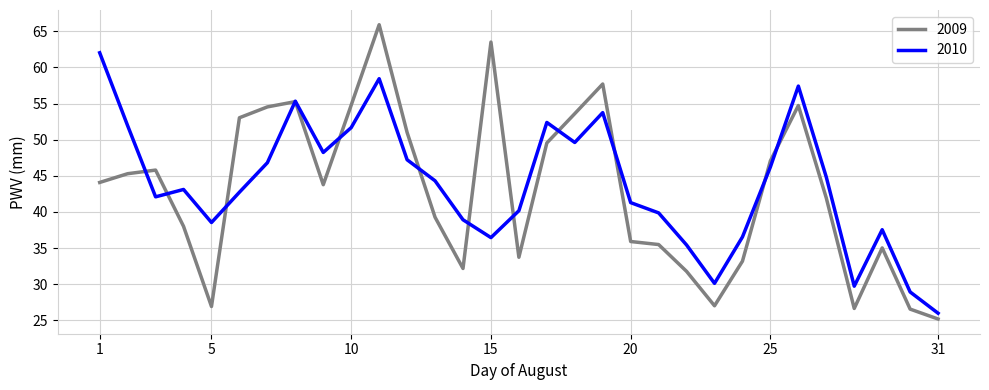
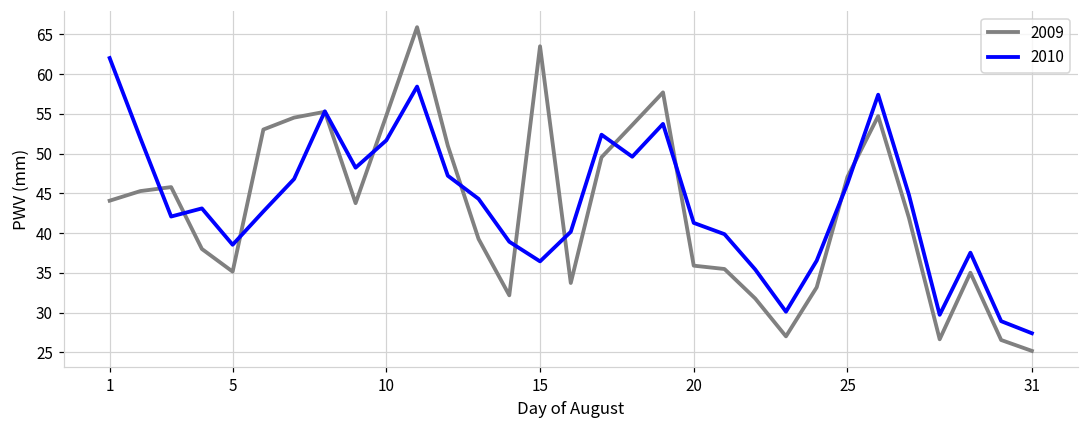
  {
    "2009": {
      "1": 44,
-     "5": 27,
+     "5": 35,
      "10": 55,
      "15": 64,
      "20": 36,
      "25": 47,
      "31": 25
    },
    "2010": {
      "1": 62,
      "5": 39,
      "10": 52,
      "15": 36,
      "20": 41,
      "25": 46,
-     "31": 26
+     "31": 27
    }
  }
